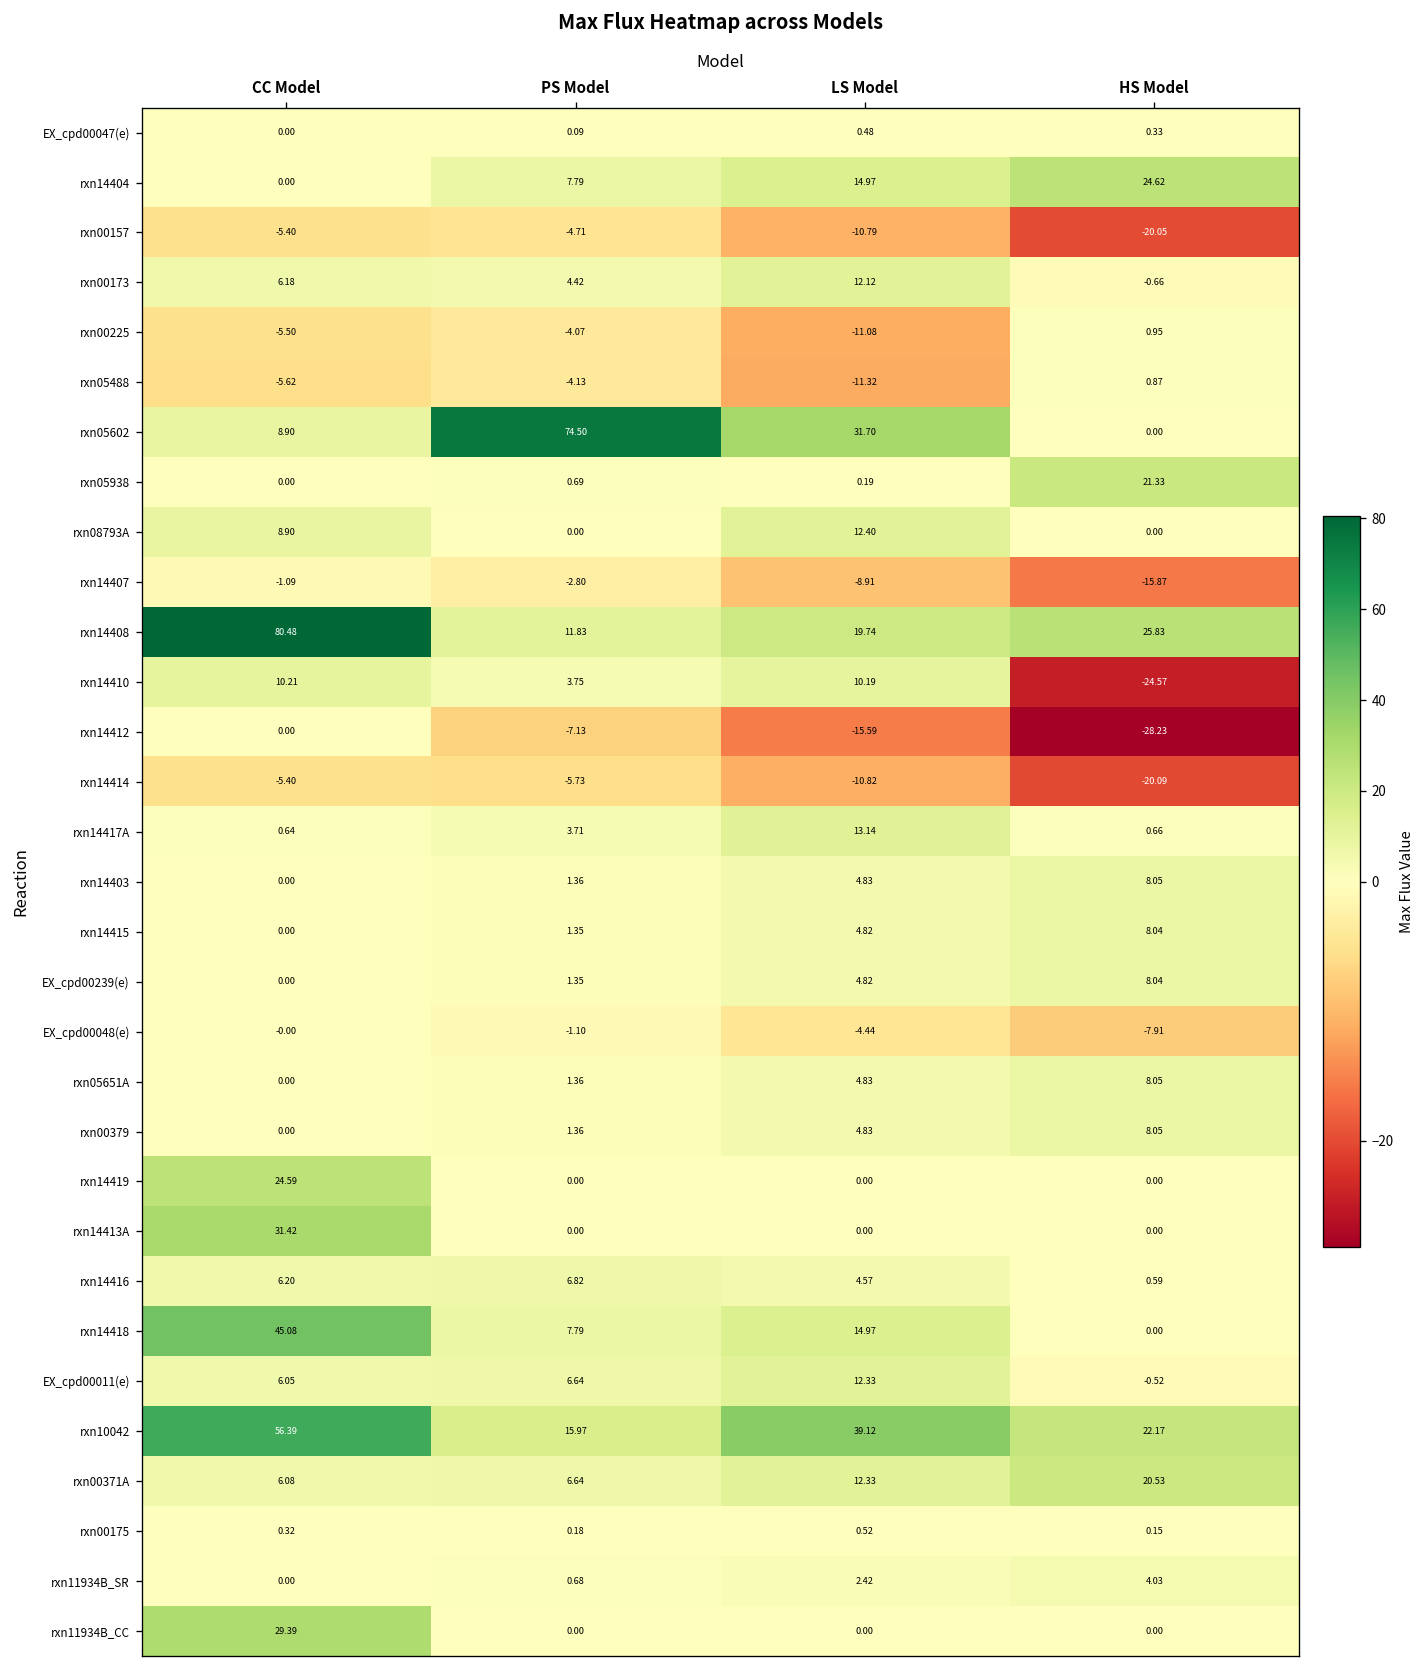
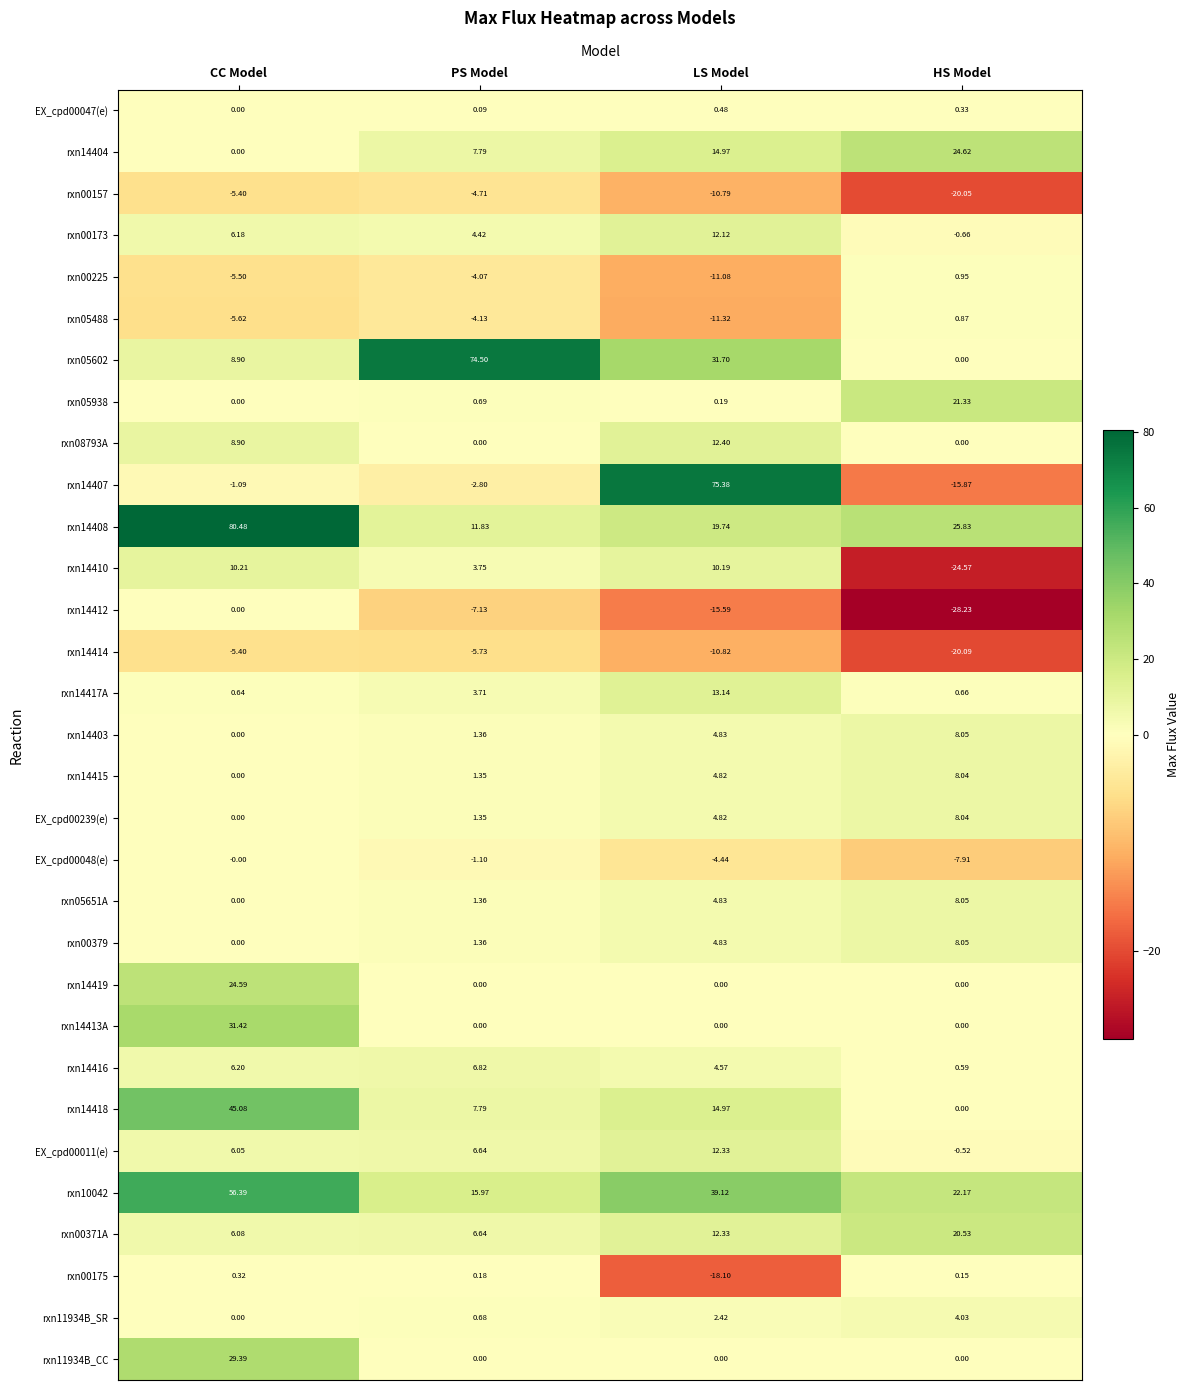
  {
    "EX_cpd00047(e)": {
      "CC Model": 0.00,
      "PS Model": 0.09,
      "LS Model": 0.48,
      "HS Model": 0.33
    },
    "rxn14404": {
      "CC Model": 0.00,
      "PS Model": 7.79,
      "LS Model": 14.97,
      "HS Model": 24.62
    },
    "rxn00157": {
      "CC Model": -5.40,
      "PS Model": -4.71,
      "LS Model": -10.79,
      "HS Model": -20.05
    },
    "rxn00173": {
      "CC Model": 6.18,
      "PS Model": 4.42,
      "LS Model": 12.12,
      "HS Model": -0.66
    },
    "rxn00225": {
      "CC Model": -5.50,
      "PS Model": -4.07,
      "LS Model": -11.08,
      "HS Model": 0.95
    },
    "rxn05488": {
      "CC Model": -5.62,
      "PS Model": -4.13,
      "LS Model": -11.32,
      "HS Model": 0.87
    },
    "rxn05602": {
      "CC Model": 8.90,
      "PS Model": 74.50,
      "LS Model": 31.70,
      "HS Model": 0.00
    },
    "rxn05938": {
      "CC Model": 0.00,
      "PS Model": 0.69,
      "LS Model": 0.19,
      "HS Model": 21.33
    },
    "rxn08793A": {
      "CC Model": 8.90,
      "PS Model": 0.00,
      "LS Model": 12.40,
      "HS Model": 0.00
    },
    "rxn14407": {
      "CC Model": -1.09,
      "PS Model": -2.80,
-     "LS Model": -8.91,
+     "LS Model": 75.38,
      "HS Model": -15.87
    },
    "rxn14408": {
      "CC Model": 80.48,
      "PS Model": 11.83,
      "LS Model": 19.74,
      "HS Model": 25.83
    },
    "rxn14410": {
      "CC Model": 10.21,
      "PS Model": 3.75,
      "LS Model": 10.19,
      "HS Model": -24.57
    },
    "rxn14412": {
      "CC Model": 0.00,
      "PS Model": -7.13,
      "LS Model": -15.59,
      "HS Model": -28.23
    },
    "rxn14414": {
      "CC Model": -5.40,
      "PS Model": -5.73,
      "LS Model": -10.82,
      "HS Model": -20.09
    },
    "rxn14417A": {
      "CC Model": 0.64,
      "PS Model": 3.71,
      "LS Model": 13.14,
      "HS Model": 0.66
    },
    "rxn14403": {
      "CC Model": 0.00,
      "PS Model": 1.36,
      "LS Model": 4.83,
      "HS Model": 8.05
    },
    "rxn14415": {
      "CC Model": 0.00,
      "PS Model": 1.35,
      "LS Model": 4.82,
      "HS Model": 8.04
    },
    "EX_cpd00239(e)": {
      "CC Model": 0.00,
      "PS Model": 1.35,
      "LS Model": 4.82,
      "HS Model": 8.04
    },
    "EX_cpd00048(e)": {
      "CC Model": -0.00,
      "PS Model": -1.10,
      "LS Model": -4.44,
      "HS Model": -7.91
    },
    "rxn05651A": {
      "CC Model": 0.00,
      "PS Model": 1.36,
      "LS Model": 4.83,
      "HS Model": 8.05
    },
    "rxn00379": {
      "CC Model": 0.00,
      "PS Model": 1.36,
      "LS Model": 4.83,
      "HS Model": 8.05
    },
    "rxn14419": {
      "CC Model": 24.59,
      "PS Model": 0.00,
      "LS Model": 0.00,
      "HS Model": 0.00
    },
    "rxn14413A": {
      "CC Model": 31.42,
      "PS Model": 0.00,
      "LS Model": 0.00,
      "HS Model": 0.00
    },
    "rxn14416": {
      "CC Model": 6.20,
      "PS Model": 6.82,
      "LS Model": 4.57,
      "HS Model": 0.59
    },
    "rxn14418": {
      "CC Model": 45.08,
      "PS Model": 7.79,
      "LS Model": 14.97,
      "HS Model": 0.00
    },
    "EX_cpd00011(e)": {
      "CC Model": 6.05,
      "PS Model": 6.64,
      "LS Model": 12.33,
      "HS Model": -0.52
    },
    "rxn10042": {
      "CC Model": 56.39,
      "PS Model": 15.97,
      "LS Model": 39.12,
      "HS Model": 22.17
    },
    "rxn00371A": {
      "CC Model": 6.08,
      "PS Model": 6.64,
      "LS Model": 12.33,
      "HS Model": 20.53
    },
    "rxn00175": {
      "CC Model": 0.32,
      "PS Model": 0.18,
-     "LS Model": 0.52,
+     "LS Model": -18.10,
      "HS Model": 0.15
    },
    "rxn11934B_SR": {
      "CC Model": 0.00,
      "PS Model": 0.68,
      "LS Model": 2.42,
      "HS Model": 4.03
    },
    "rxn11934B_CC": {
      "CC Model": 29.39,
      "PS Model": 0.00,
      "LS Model": 0.00,
      "HS Model": 0.00
    }
  }
